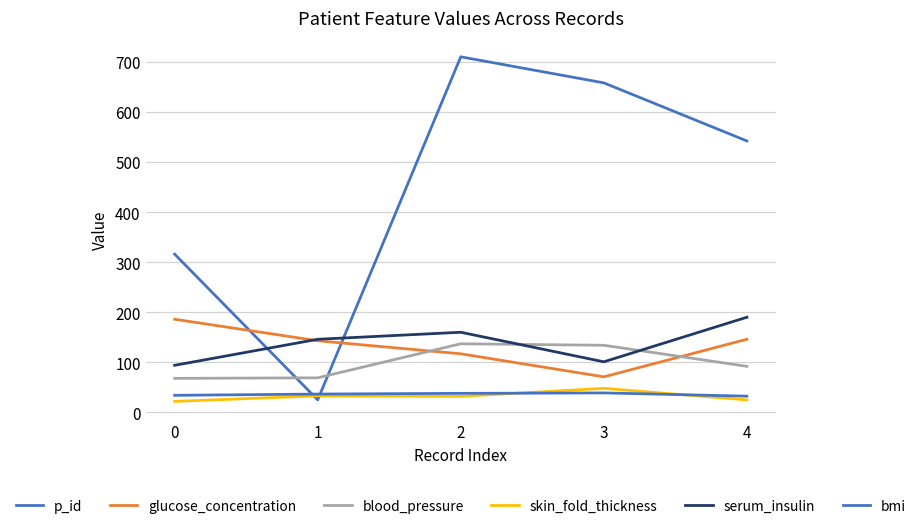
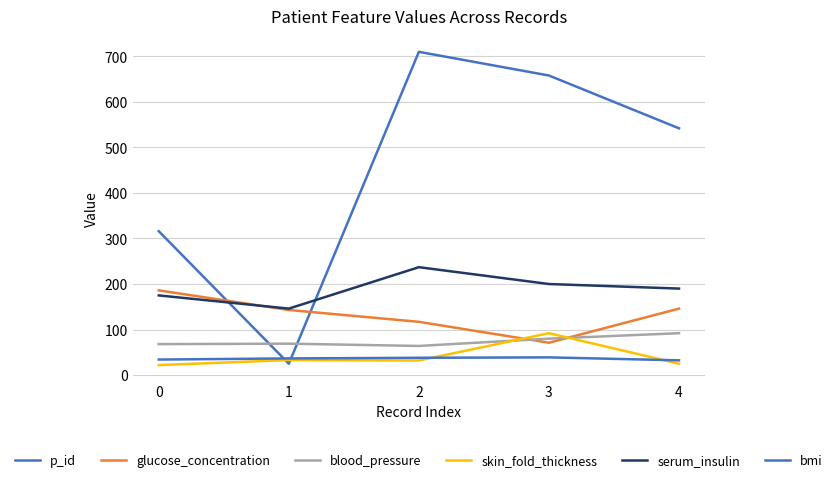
  {
    "glucose_concentration": {
      "0": 190,
      "2": 120,
      "3": 70,
      "4": 150
    },
    "blood_pressure": {
      "0": 70,
      "1": 70,
-     "2": 140,
-     "3": 130,
+     "2": 60,
+     "3": 80,
      "4": 90
    },
    "skin_fold_thickness": {
      "0": 20,
      "2": 30,
-     "3": 50,
+     "3": 90,
      "4": 30
    },
    "serum_insulin": {
-     "0": 90,
-     "2": 160,
-     "3": 100,
+     "0": 180,
+     "2": 240,
+     "3": 200,
      "4": 190
    }
  }
